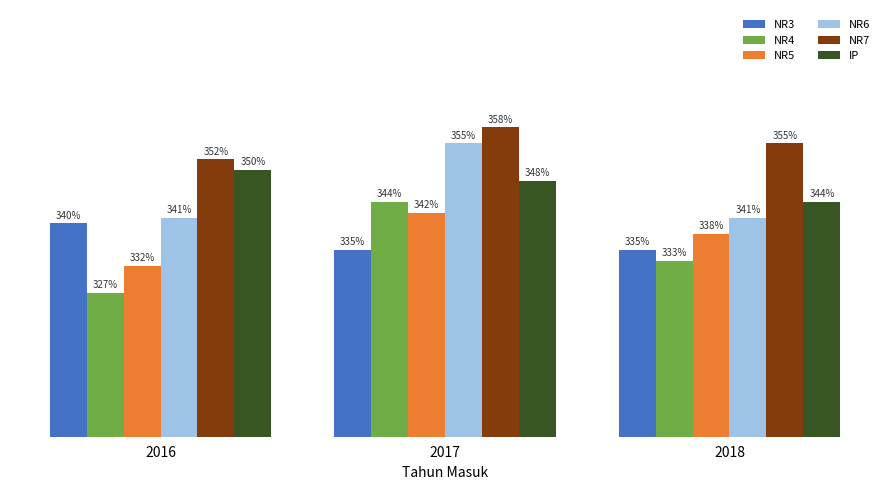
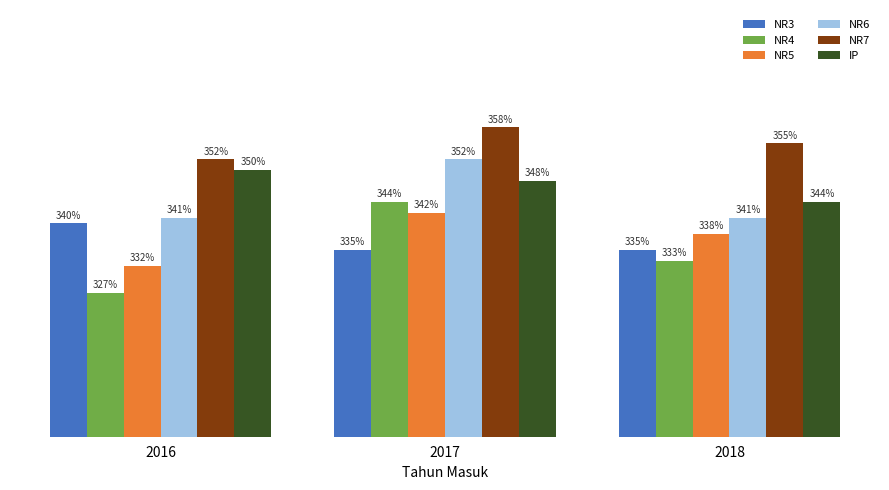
  {
    "NR3": {
      "2016": "340%",
      "2017": "335%",
      "2018": "335%"
    },
    "NR4": {
      "2016": "327%",
      "2017": "344%",
      "2018": "333%"
    },
    "NR5": {
      "2016": "332%",
      "2017": "342%",
      "2018": "338%"
    },
    "NR6": {
      "2016": "341%",
-     "2017": "355%",
+     "2017": "352%",
      "2018": "341%"
    },
    "NR7": {
      "2016": "352%",
      "2017": "358%",
      "2018": "355%"
    },
    "IP": {
      "2016": "350%",
      "2017": "348%",
      "2018": "344%"
    }
  }
